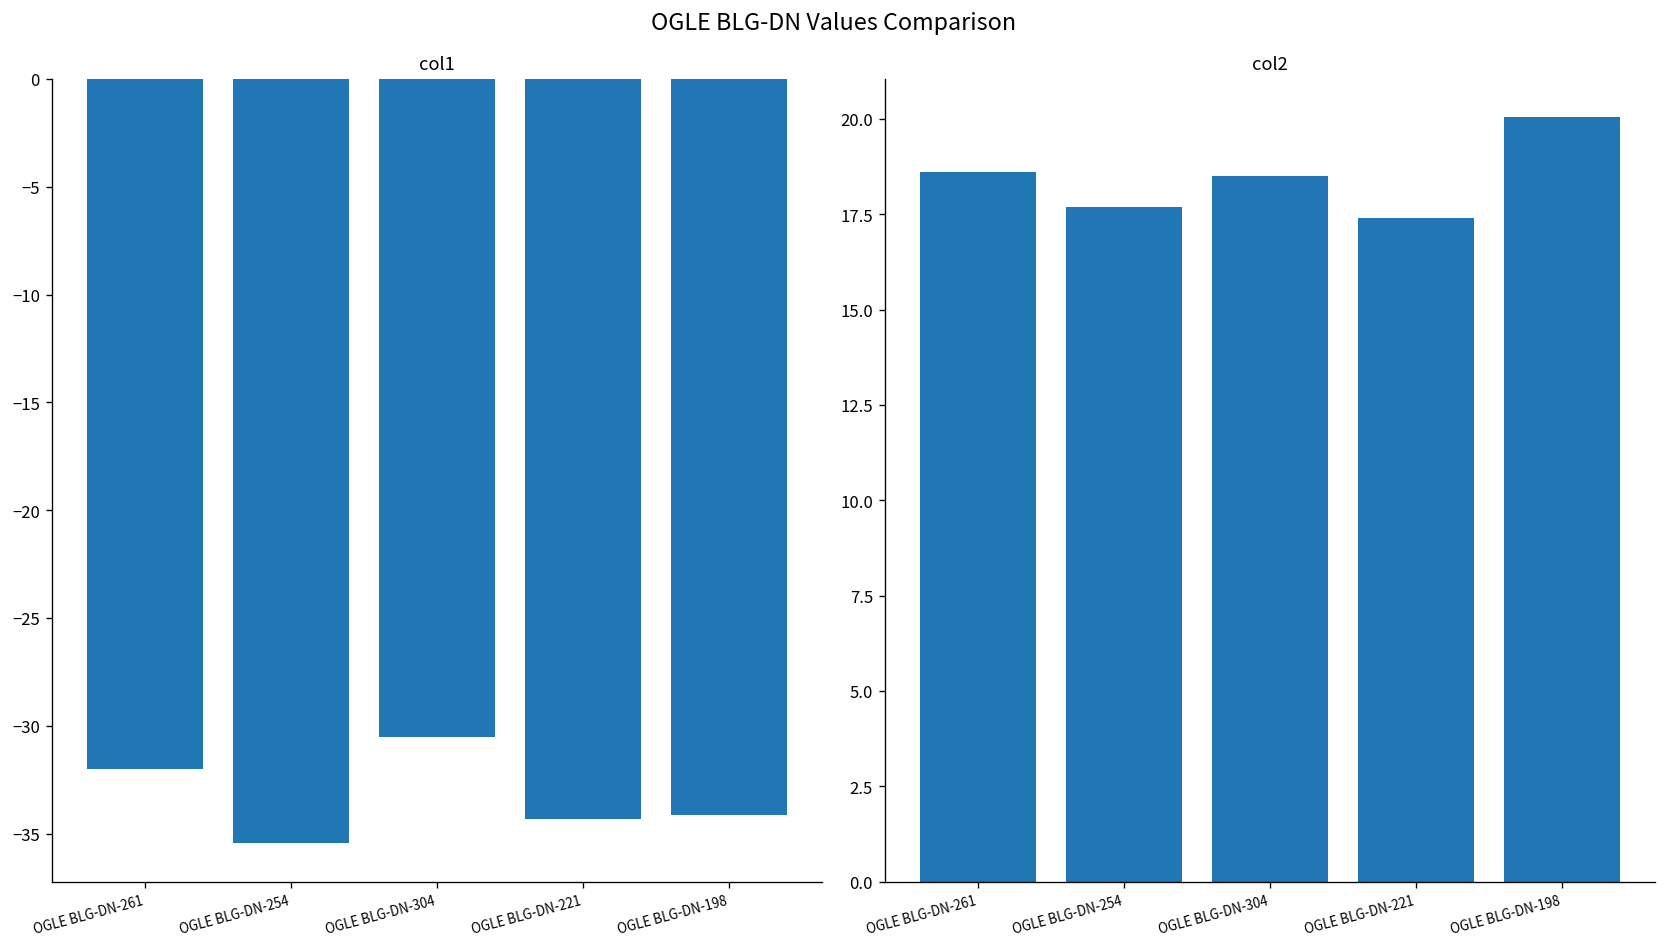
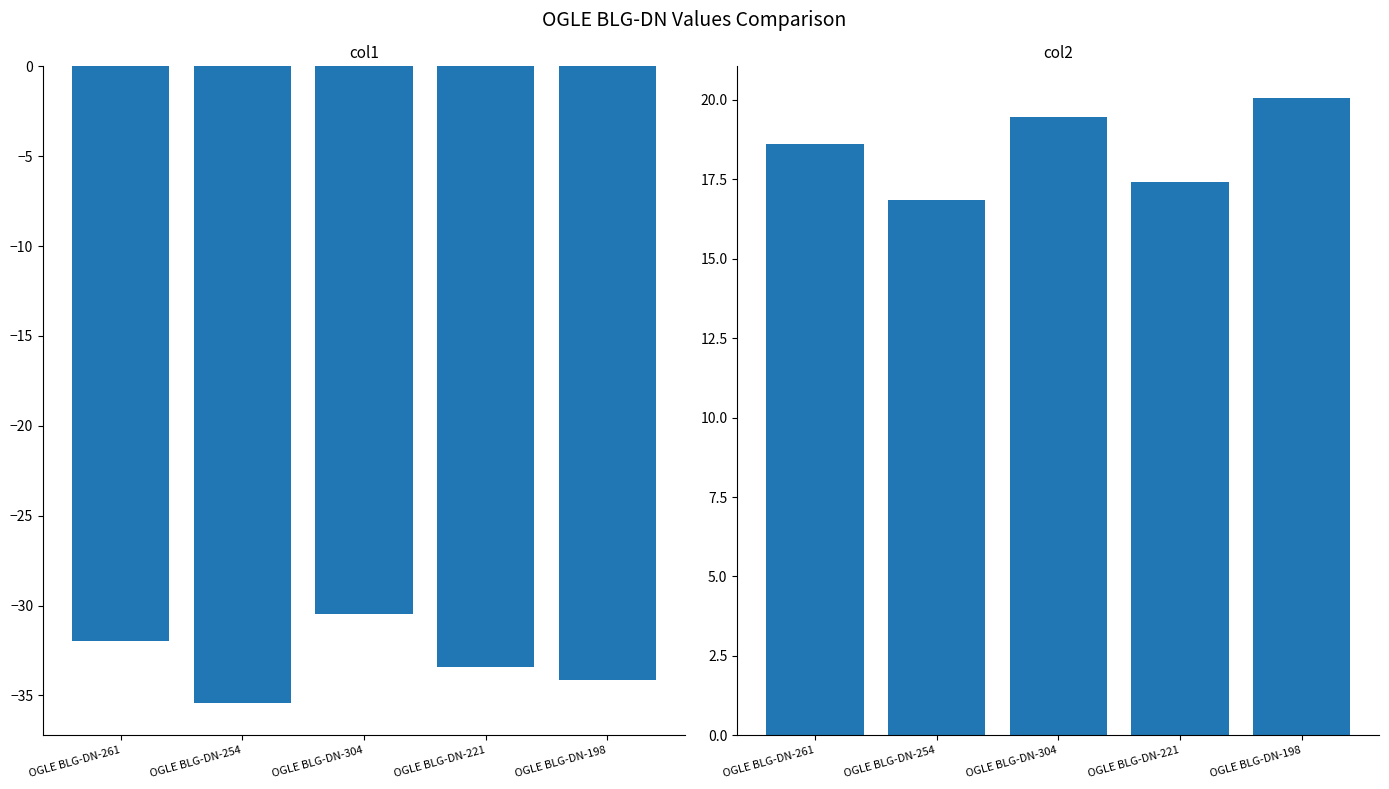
  {
    "col1": {
      "OGLE BLG-DN-261": -32.0,
      "OGLE BLG-DN-254": -35.4,
      "OGLE BLG-DN-304": -30.5,
-     "OGLE BLG-DN-221": -34.3,
+     "OGLE BLG-DN-221": -33.4,
      "OGLE BLG-DN-198": -34.1
    },
    "col2": {
      "OGLE BLG-DN-261": 18.6,
-     "OGLE BLG-DN-254": 17.7,
-     "OGLE BLG-DN-304": 18.5,
+     "OGLE BLG-DN-254": 16.9,
+     "OGLE BLG-DN-304": 19.5,
      "OGLE BLG-DN-221": 17.4,
      "OGLE BLG-DN-198": 20.1
    }
  }
